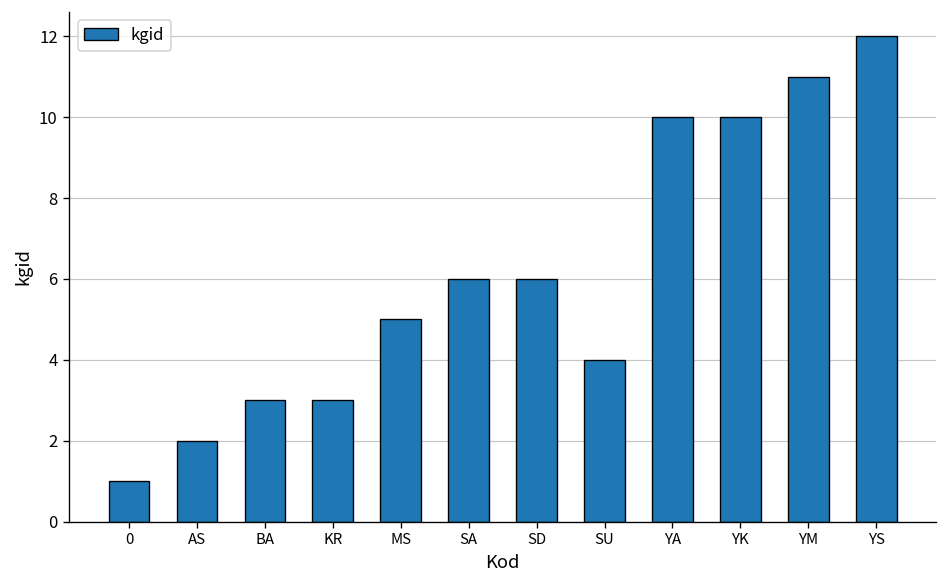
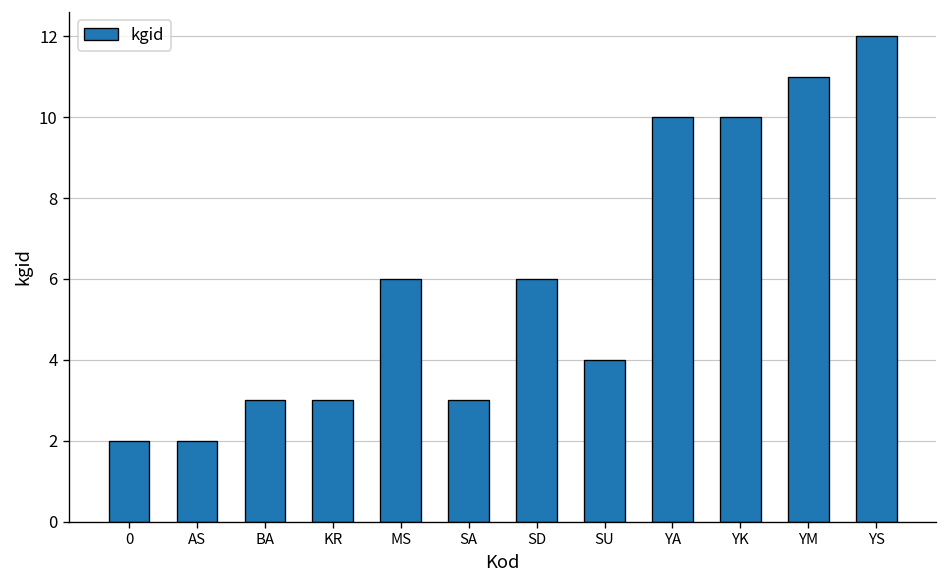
  {
-   "0": 1,
+   "0": 2,
    "AS": 2,
    "BA": 3,
    "KR": 3,
-   "MS": 5,
-   "SA": 6,
+   "MS": 6,
+   "SA": 3,
    "SD": 6,
    "SU": 4,
    "YA": 10,
    "YK": 10,
    "YM": 11,
    "YS": 12
  }
